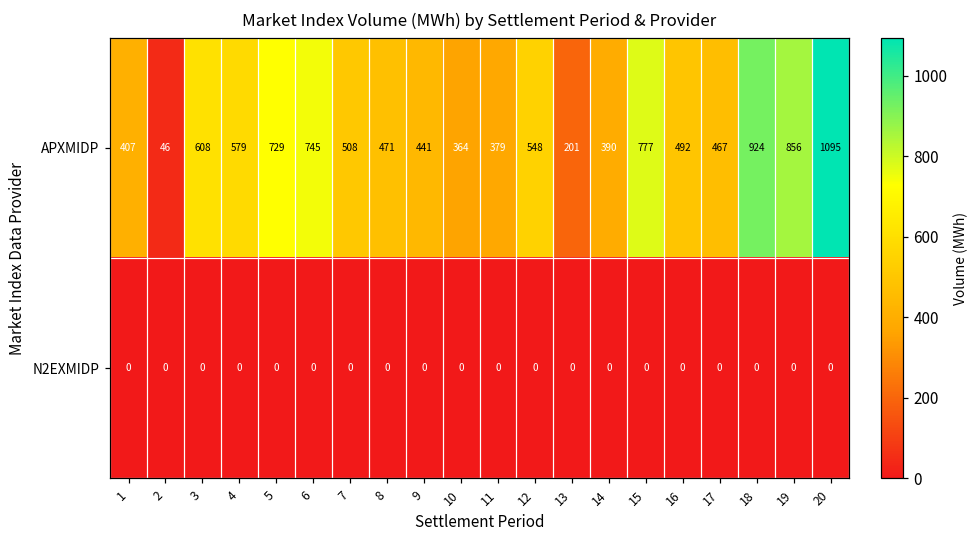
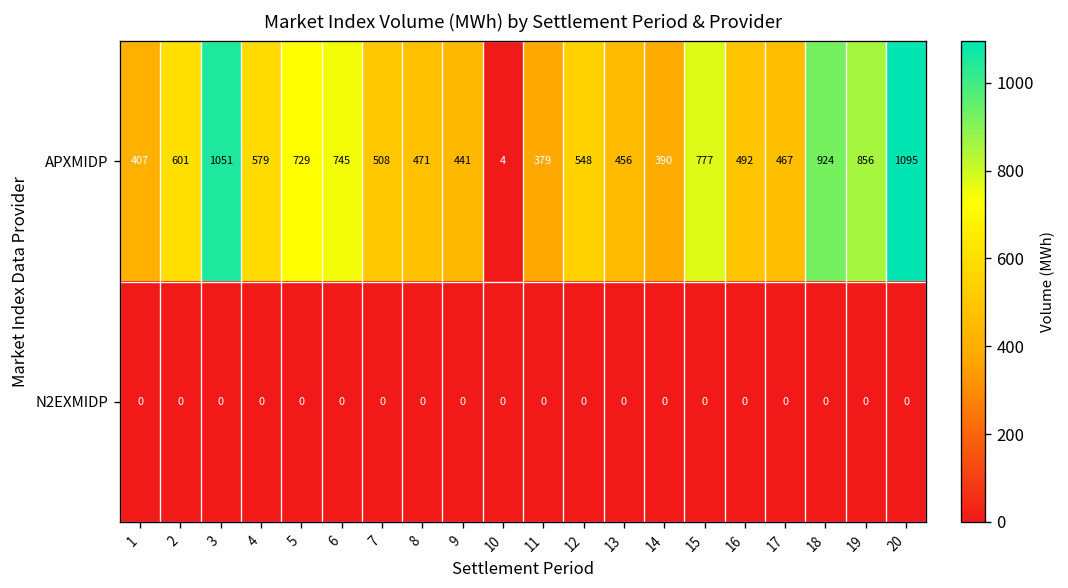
  {
    "APXMIDP": {
      "1": 407,
-     "2": 46,
-     "3": 608,
+     "2": 601,
+     "3": 1051,
      "4": 579,
      "5": 729,
      "6": 745,
      "7": 508,
      "8": 471,
      "9": 441,
-     "10": 364,
+     "10": 4,
      "11": 379,
      "12": 548,
-     "13": 201,
+     "13": 456,
      "14": 390,
      "15": 777,
      "16": 492,
      "17": 467,
      "18": 924,
      "19": 856,
      "20": 1095
    },
    "N2EXMIDP": {
      "1": 0,
      "2": 0,
      "3": 0,
      "4": 0,
      "5": 0,
      "6": 0,
      "7": 0,
      "8": 0,
      "9": 0,
      "10": 0,
      "11": 0,
      "12": 0,
      "13": 0,
      "14": 0,
      "15": 0,
      "16": 0,
      "17": 0,
      "18": 0,
      "19": 0,
      "20": 0
    }
  }
